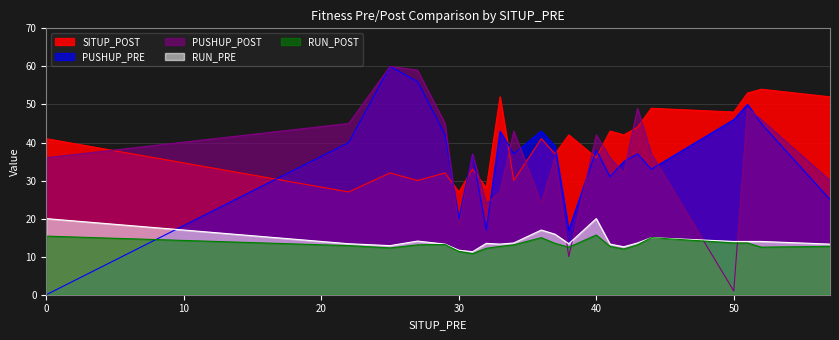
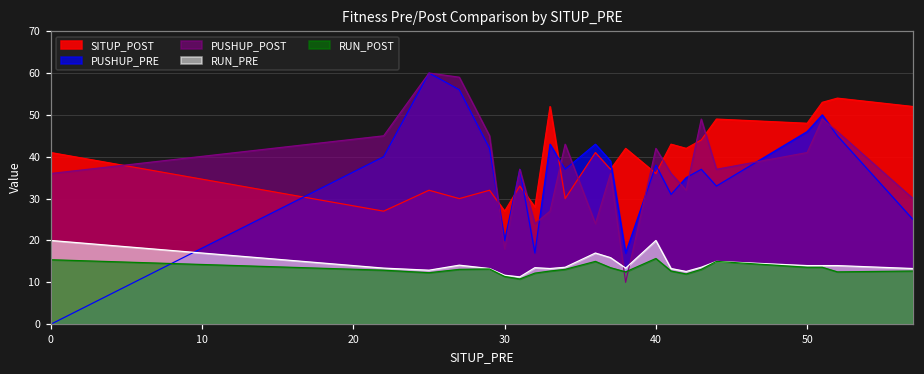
  {
    "SITUP_POST": {
      "0": 41,
      "30": 27,
      "40": 36,
      "50": 48
    },
    "PUSHUP_PRE": {
      "0": 0,
      "30": 20,
      "40": 38,
      "50": 46
    },
    "PUSHUP_POST": {
      "0": 36,
      "30": 18,
      "40": 42,
-     "50": 1
+     "50": 41
    },
    "RUN_PRE": {
      "0": 20,
      "40": 20
    },
    "RUN_POST": {
      "0": 15,
      "40": 16
    }
  }
